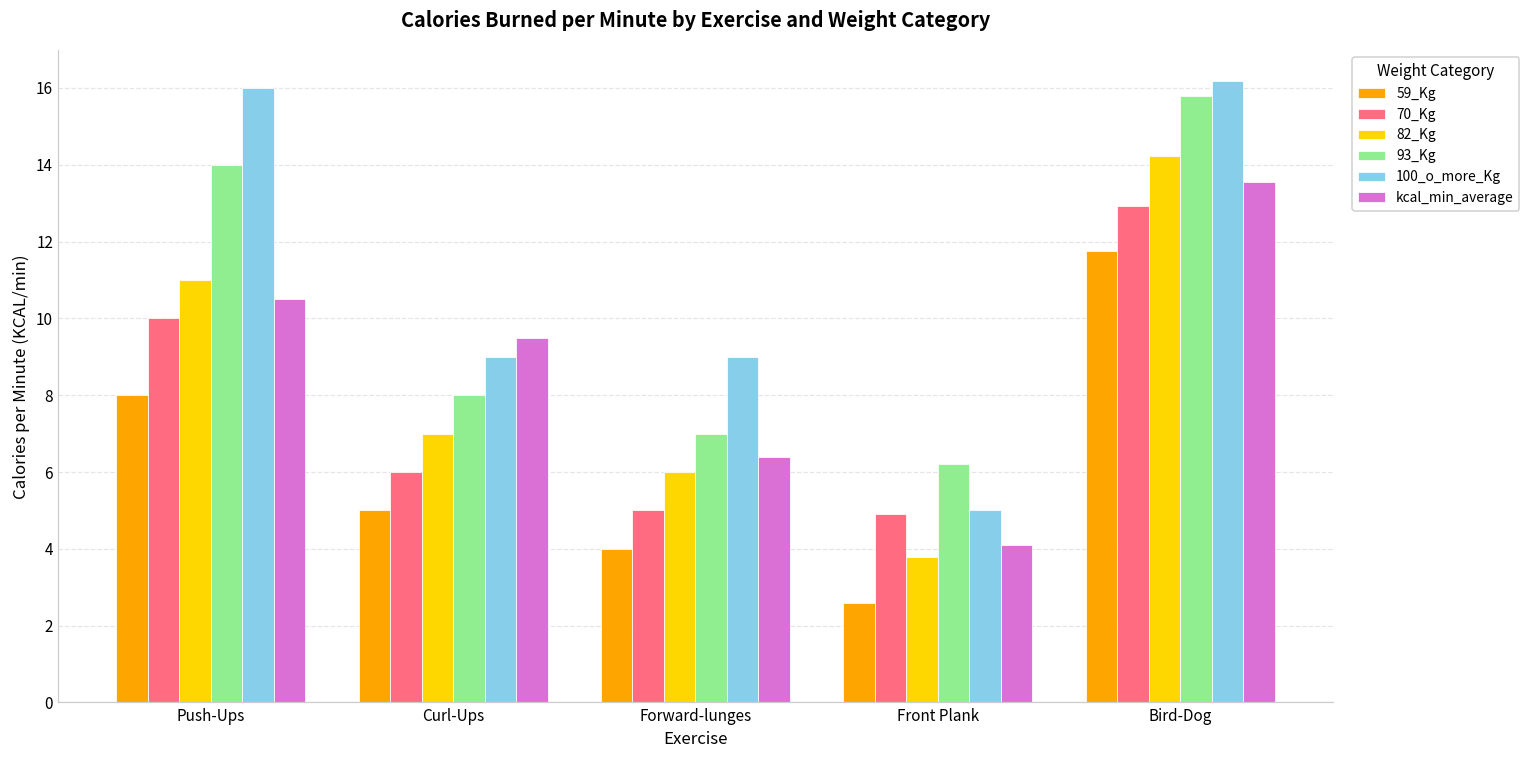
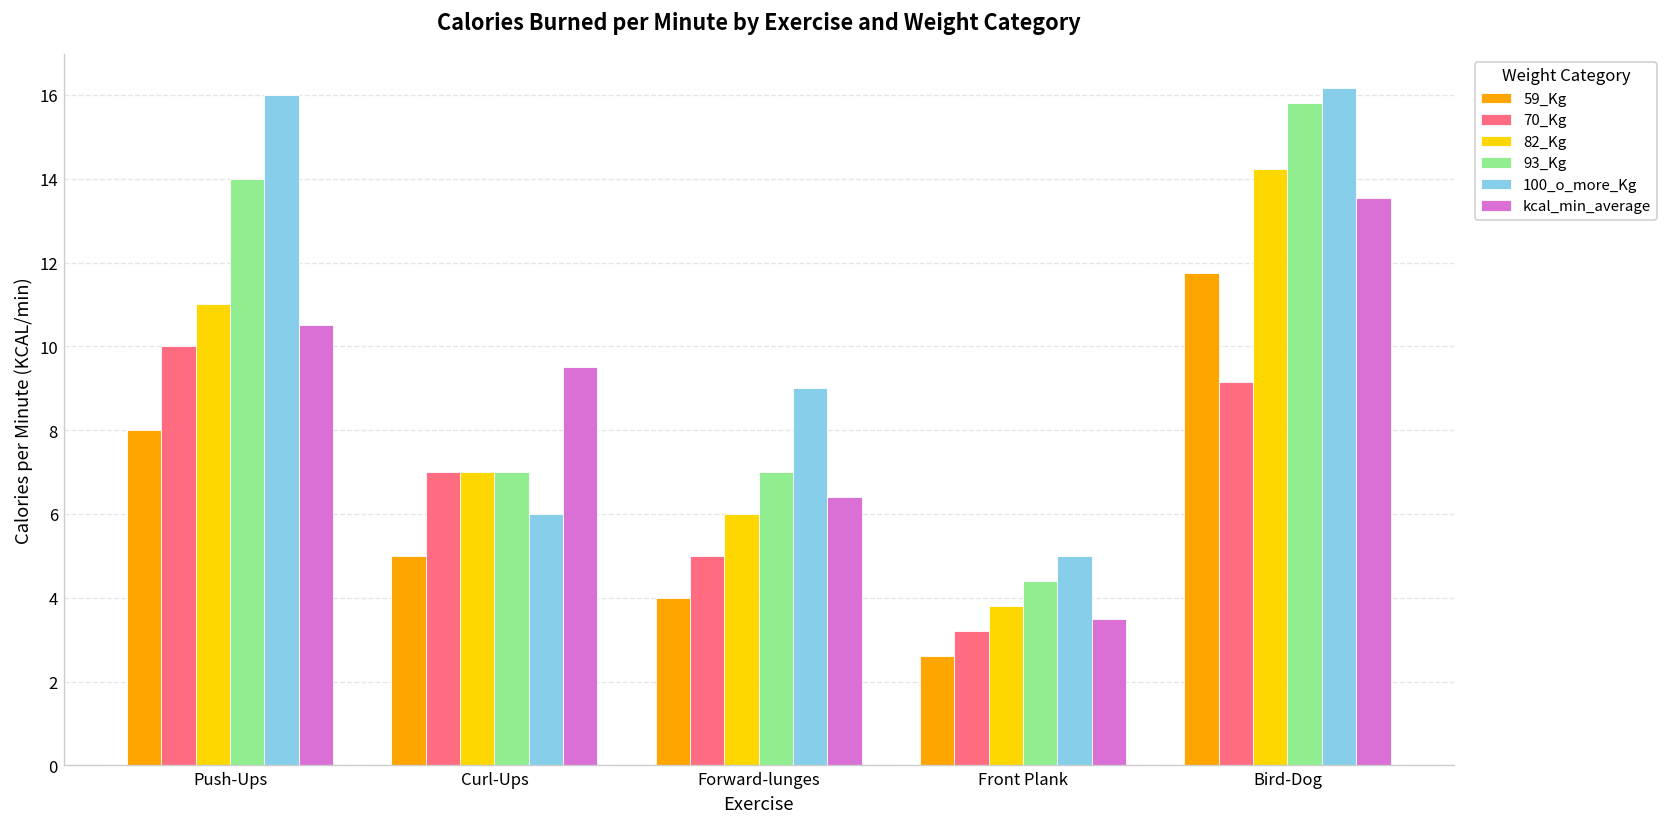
  {
    "70_Kg": {
      "Push-Ups": 10.0,
-     "Curl-Ups": 6,
+     "Curl-Ups": 7,
      "Forward-lunges": 5.0,
-     "Front Plank": 4.9,
-     "Bird-Dog": 12.9
+     "Front Plank": 3.2,
+     "Bird-Dog": 9.2
    },
    "93_Kg": {
      "Push-Ups": 14.0,
-     "Curl-Ups": 8,
+     "Curl-Ups": 7,
      "Forward-lunges": 7.0,
-     "Front Plank": 6.2,
+     "Front Plank": 4.4,
      "Bird-Dog": 15.8
    },
    "100_o_more_Kg": {
      "Push-Ups": 16,
-     "Curl-Ups": 9,
+     "Curl-Ups": 6,
      "Forward-lunges": 9,
      "Front Plank": 5,
      "Bird-Dog": 16.2
    },
    "kcal_min_average": {
      "Push-Ups": 10.5,
      "Curl-Ups": 9.5,
      "Forward-lunges": 6.4,
-     "Front Plank": 4.1,
+     "Front Plank": 3.5,
      "Bird-Dog": 13.5
    }
  }
